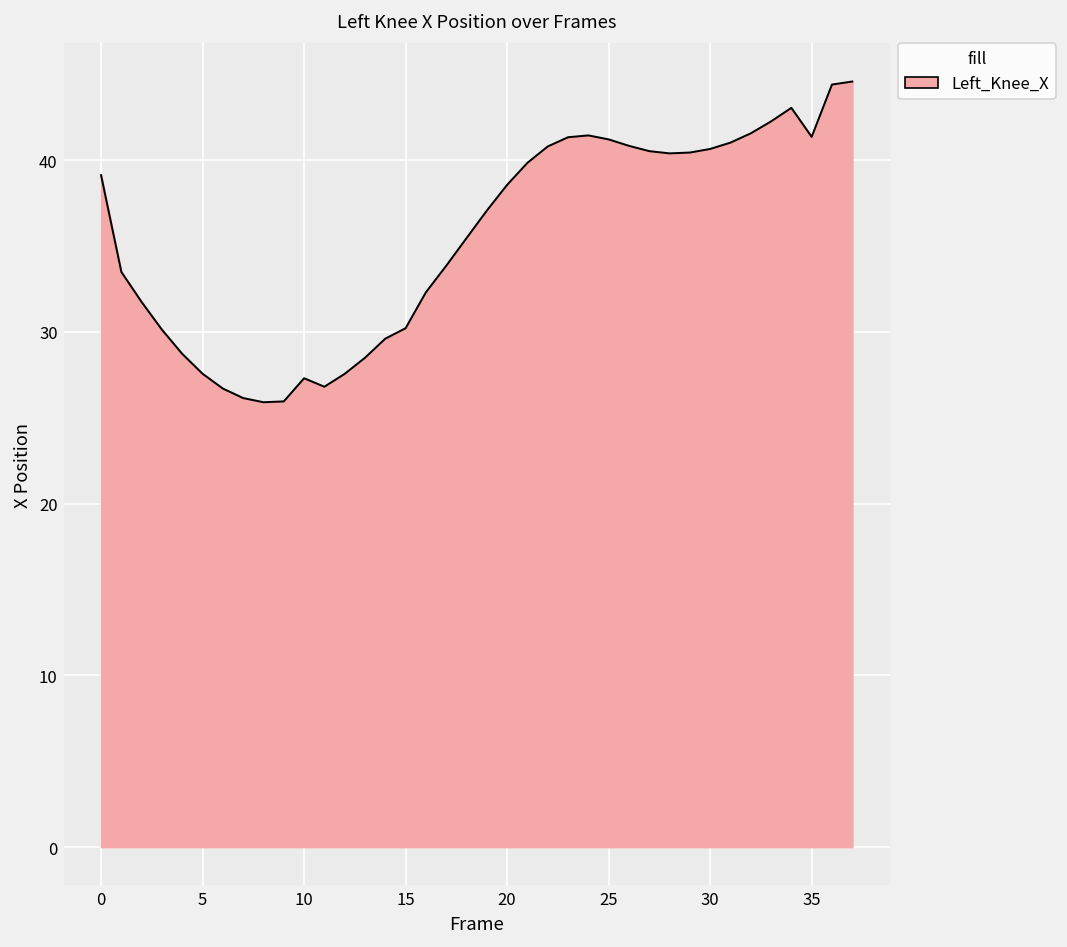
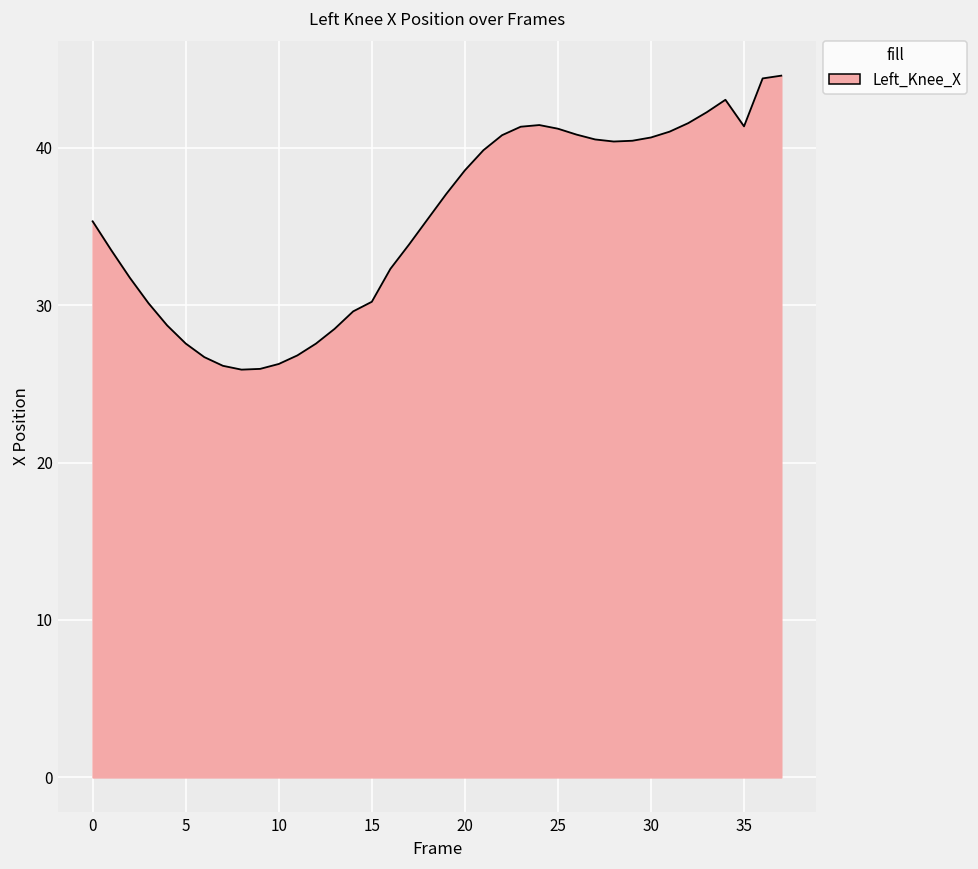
  {
-   "0": 39.1,
+   "0": 35.3,
    "5": 27.6,
-   "10": 27.3,
+   "10": 26.3,
    "15": 30.2,
    "20": 38.6,
    "25": 41.2,
    "30": 40.7,
    "35": 41.4
  }
